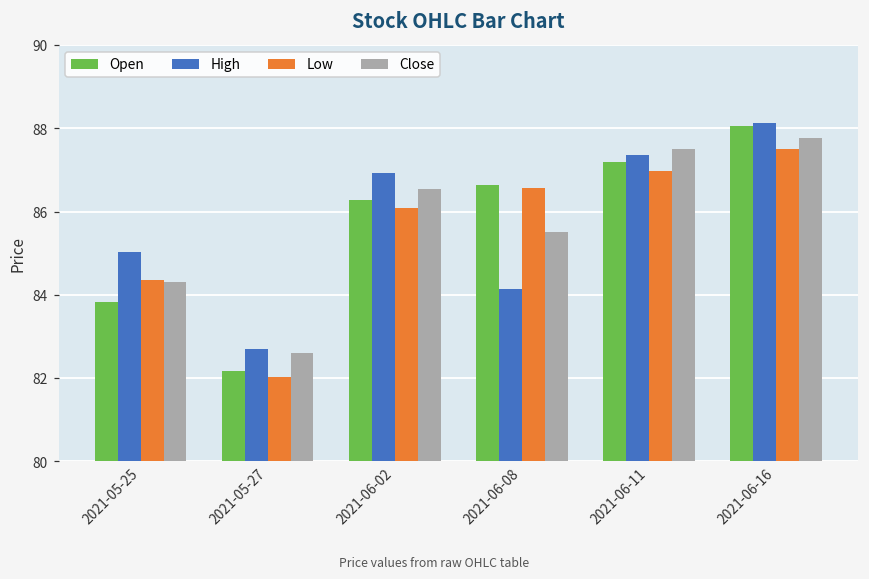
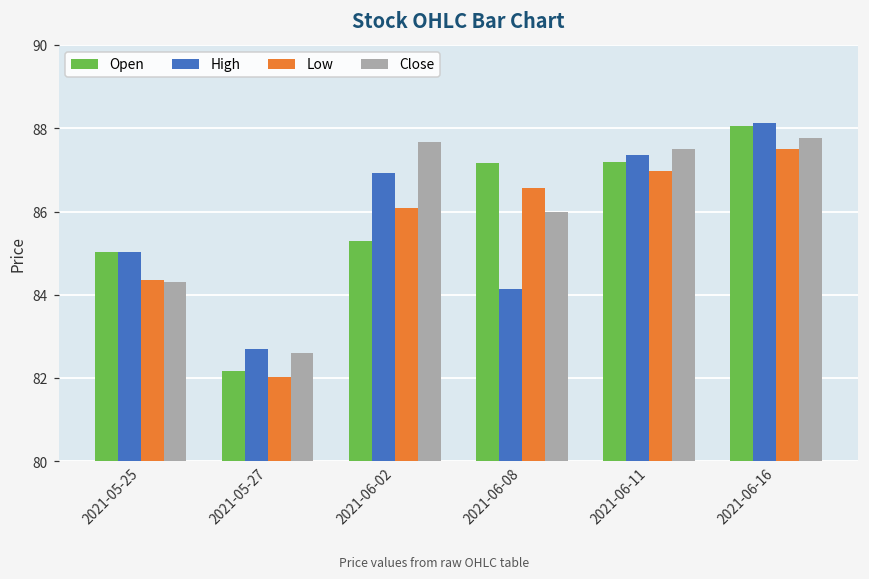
  {
    "Open": {
-     "2021-05-25": 83.8,
+     "2021-05-25": 85.0,
      "2021-05-27": 82.2,
-     "2021-06-02": 86.3,
-     "2021-06-08": 86.6,
+     "2021-06-02": 85.3,
+     "2021-06-08": 87.2,
      "2021-06-11": 87.2,
      "2021-06-16": 88.1
    },
    "High": {
      "2021-05-25": 85.0,
      "2021-05-27": 82.7,
      "2021-06-02": 86.9,
      "2021-06-08": 84.2,
      "2021-06-11": 87.4,
      "2021-06-16": 88.1
    },
    "Low": {
      "2021-05-25": 84.4,
      "2021-05-27": 82.0,
      "2021-06-02": 86.1,
      "2021-06-08": 86.6,
      "2021-06-11": 87.0,
      "2021-06-16": 87.5
    },
    "Close": {
      "2021-05-25": 84.3,
      "2021-05-27": 82.6,
-     "2021-06-02": 86.5,
-     "2021-06-08": 85.5,
+     "2021-06-02": 87.7,
+     "2021-06-08": 86.0,
      "2021-06-11": 87.5,
      "2021-06-16": 87.8
    }
  }
